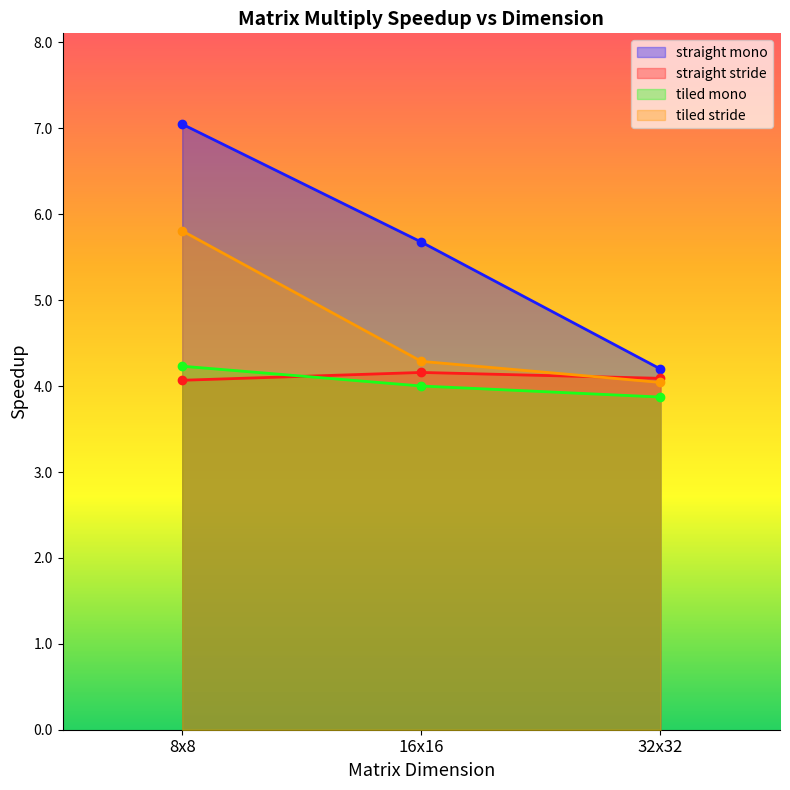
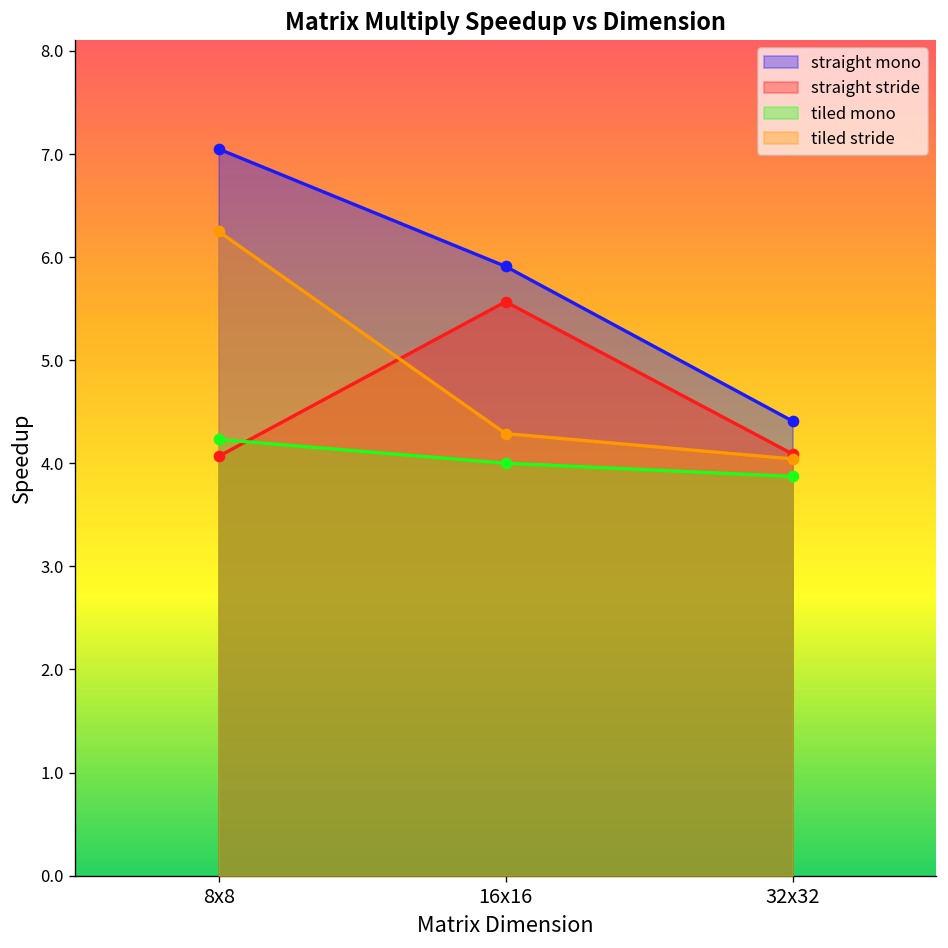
  {
    "straight mono": {
      "8x8": 7.0,
-     "16x16": 5.7,
-     "32x32": 4.2
+     "16x16": 5.9,
+     "32x32": 4.4
    },
    "straight stride": {
      "8x8": 4.1,
-     "16x16": 4.2,
+     "16x16": 5.6,
      "32x32": 4.1
    },
    "tiled mono": {
      "8x8": 4.2,
      "16x16": 4.0,
      "32x32": 3.9
    },
    "tiled stride": {
-     "8x8": 5.8,
+     "8x8": 6.2,
      "16x16": 4.3,
      "32x32": 4.0
    }
  }
